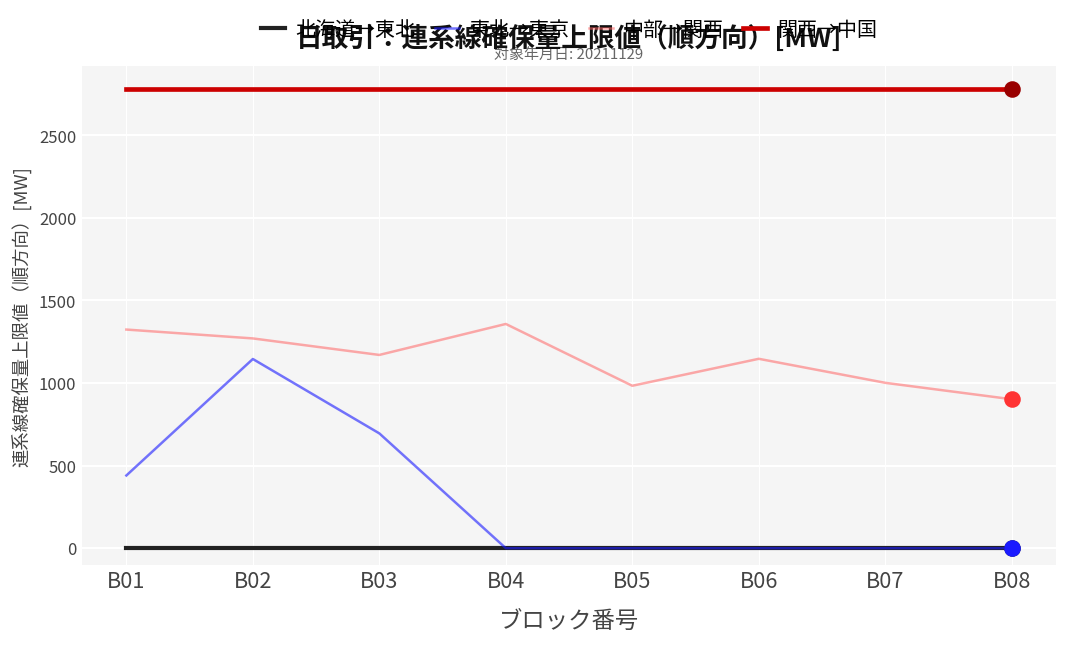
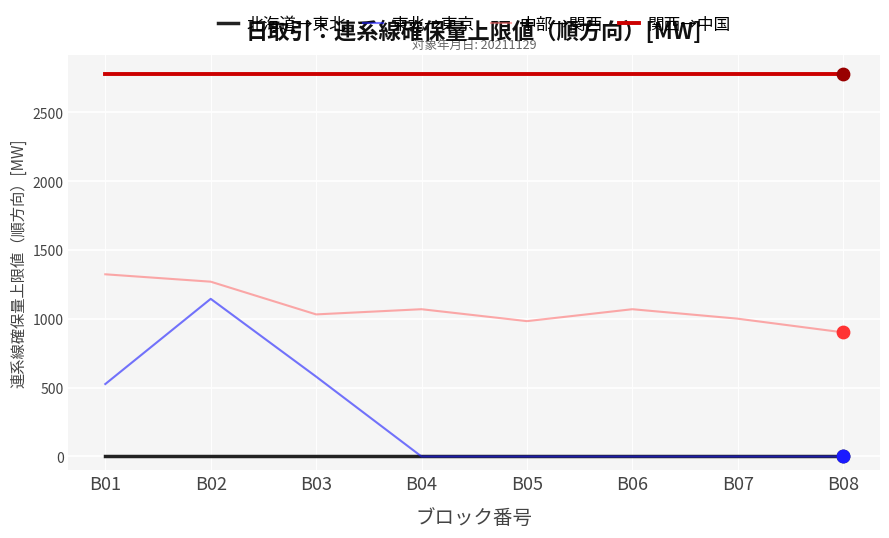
  {
    "東北→東京": {
-     "B01": 440,
+     "B01": 530,
      "B02": 1150,
-     "B03": 700
+     "B03": 580
    },
    "中部→関西": {
      "B01": 1320,
      "B02": 1270,
-     "B03": 1170,
-     "B04": 1360,
+     "B03": 1030,
+     "B04": 1070,
      "B05": 980,
-     "B06": 1150,
+     "B06": 1070,
      "B07": 1000
    }
  }
